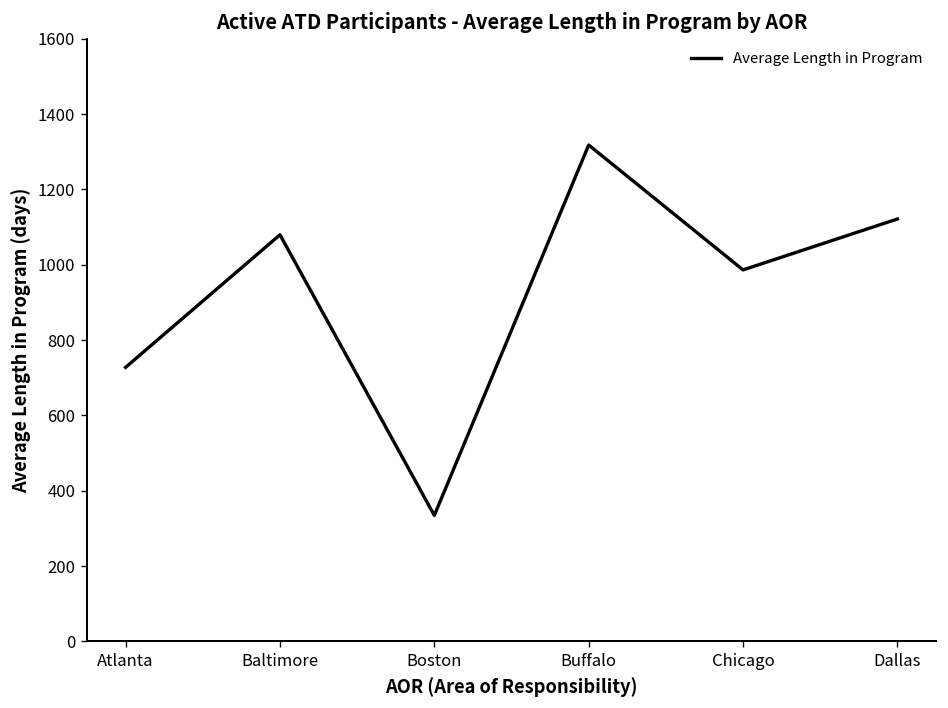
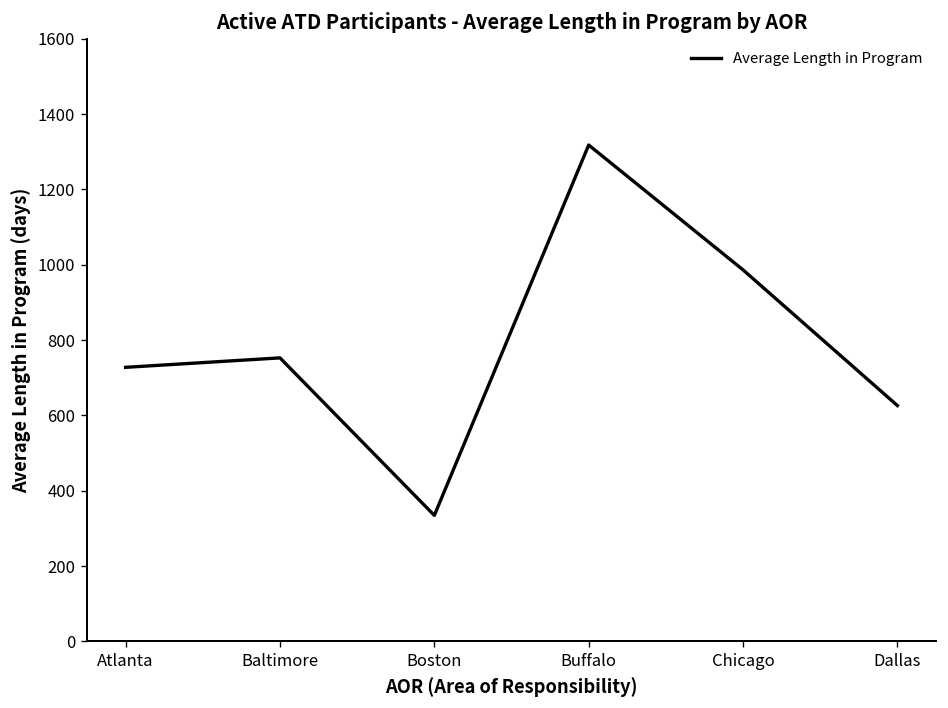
  {
    "Atlanta": 730,
-   "Baltimore": 1080,
+   "Baltimore": 750,
    "Boston": 330,
    "Buffalo": 1320,
    "Chicago": 990,
-   "Dallas": 1120
+   "Dallas": 630
  }
